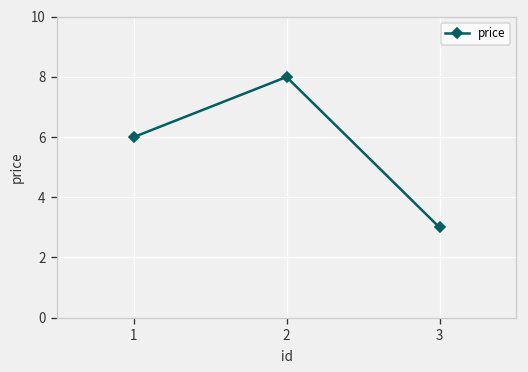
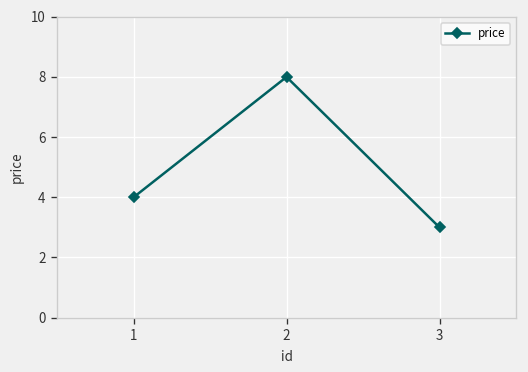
  {
-   "1": 6,
+   "1": 4,
    "2": 8,
    "3": 3
  }
